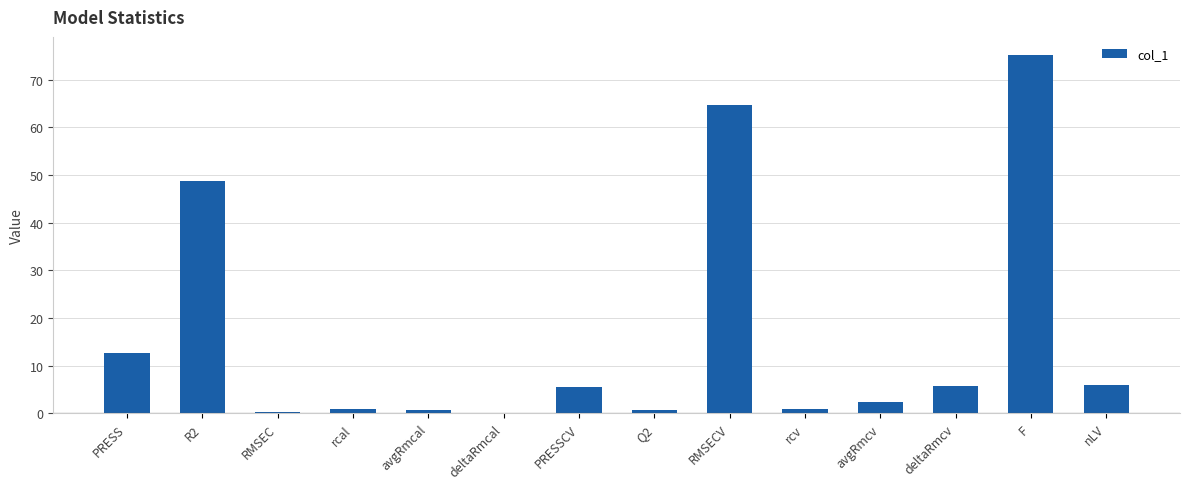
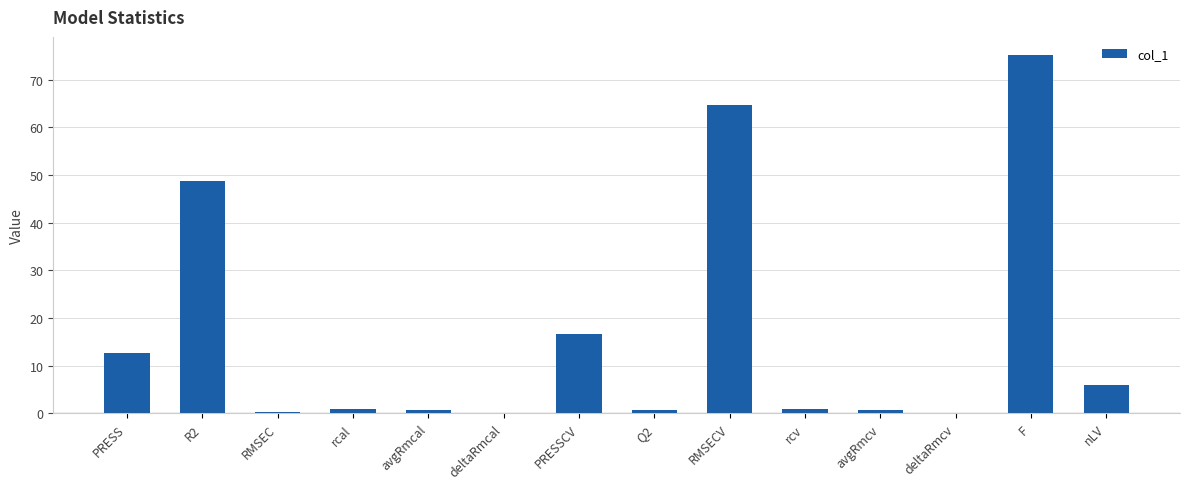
  {
    "PRESS": 13,
    "R2": 49,
    "rcal": 1,
    "avgRmcal": 1,
-   "PRESSCV": 5,
+   "PRESSCV": 17,
    "Q2": 1,
    "RMSECV": 65,
    "rcv": 1,
-   "avgRmcv": 2,
-   "deltaRmcv": 6,
+   "avgRmcv": 1,
+   "deltaRmcv": 0,
    "F": 75,
    "nLV": 6
  }
